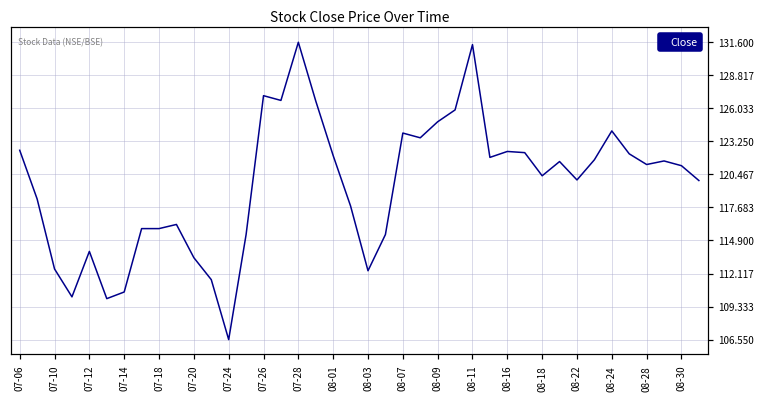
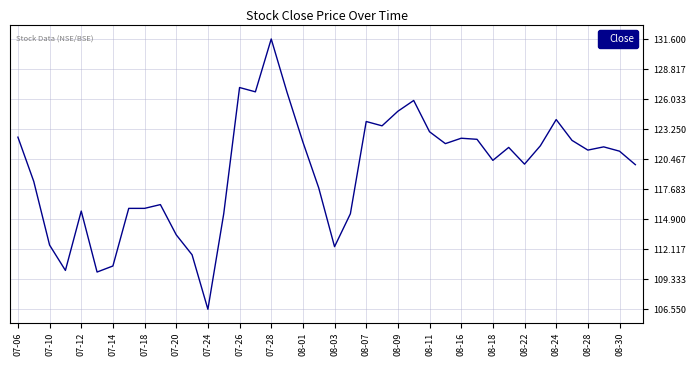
  {
    "07-06": 122.5,
    "07-10": 112.5,
-   "07-12": 114.0,
+   "07-12": 115.7,
    "07-14": 110.6,
    "07-18": 115.9,
    "07-20": 113.5,
    "07-24": 106.6,
    "07-26": 127.1,
    "07-28": 131.6,
    "08-01": 122.1,
    "08-03": 112.4,
    "08-07": 124.0,
    "08-09": 124.9,
-   "08-11": 131.4,
+   "08-11": 123.0,
    "08-16": 122.4,
    "08-18": 120.4,
    "08-22": 120.0,
    "08-24": 124.1,
    "08-28": 121.3,
    "08-30": 121.2
  }
